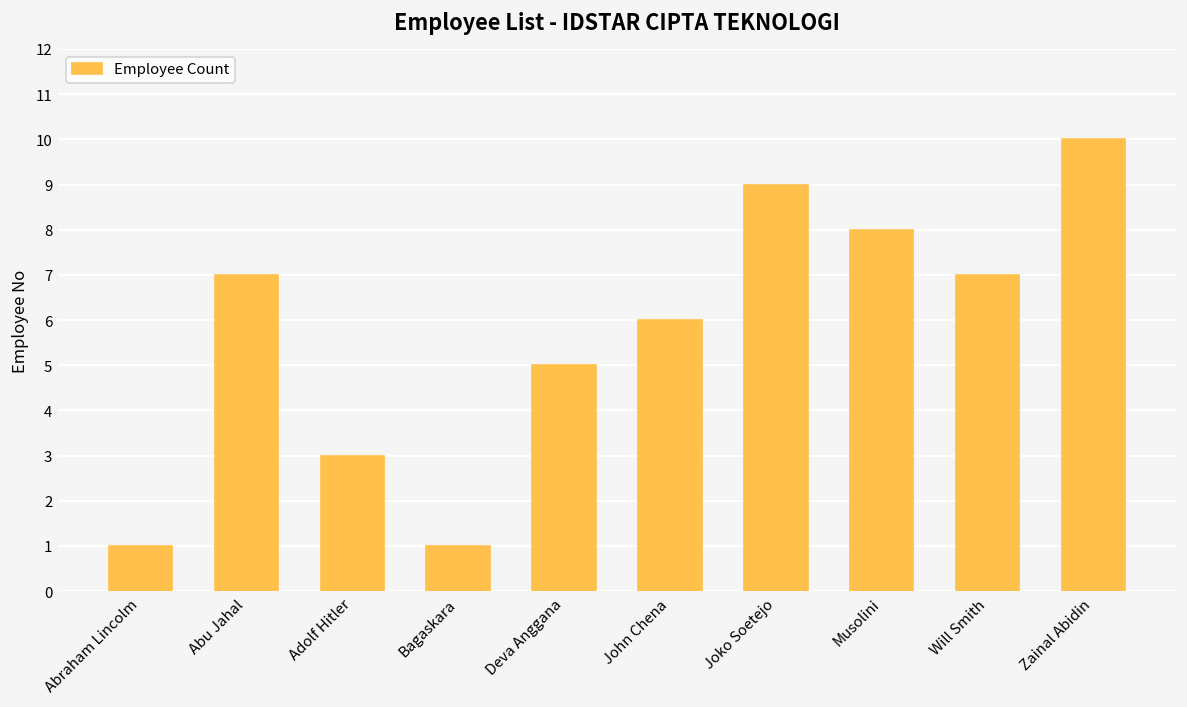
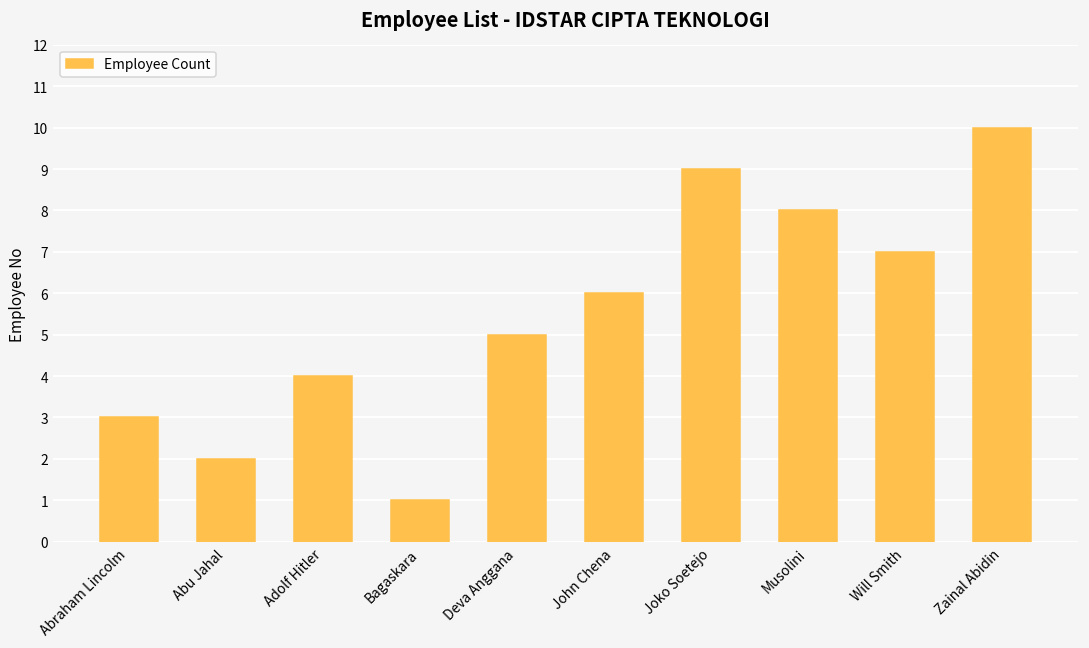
  {
-   "Abraham Lincolm": 1,
-   "Abu Jahal": 7,
-   "Adolf Hitler": 3,
+   "Abraham Lincolm": 3,
+   "Abu Jahal": 2,
+   "Adolf Hitler": 4,
    "Bagaskara": 1,
    "Deva Anggana": 5,
    "John Chena": 6,
    "Joko Soetejo": 9,
    "Musolini": 8,
    "Will Smith": 7,
    "Zainal Abidin": 10
  }
